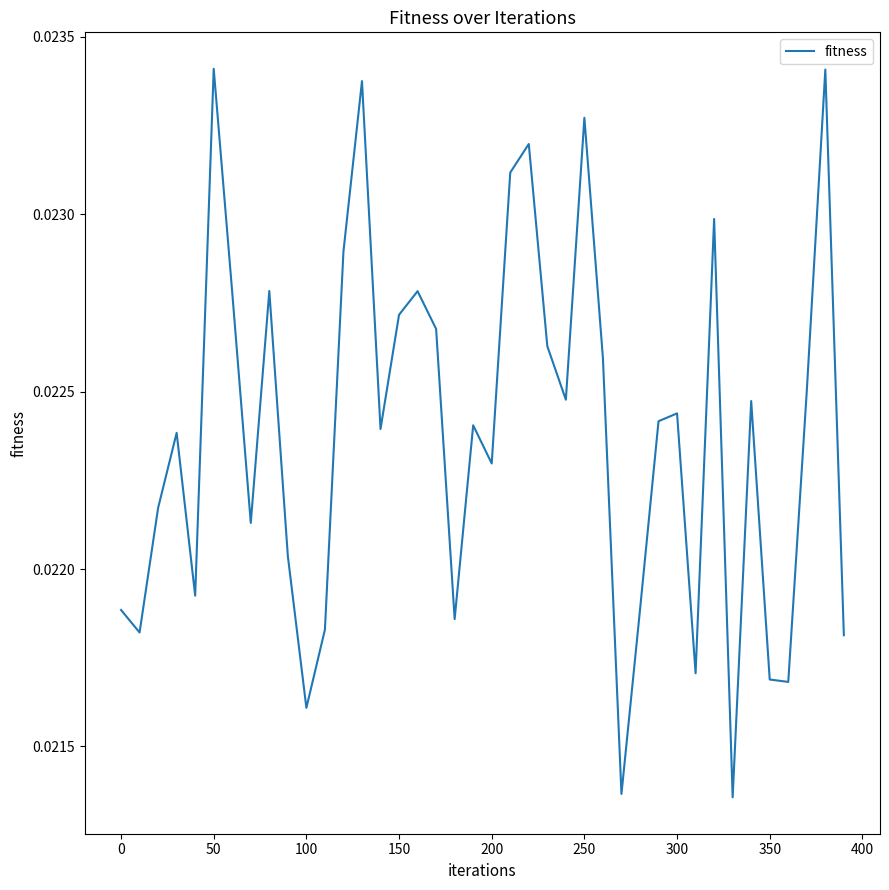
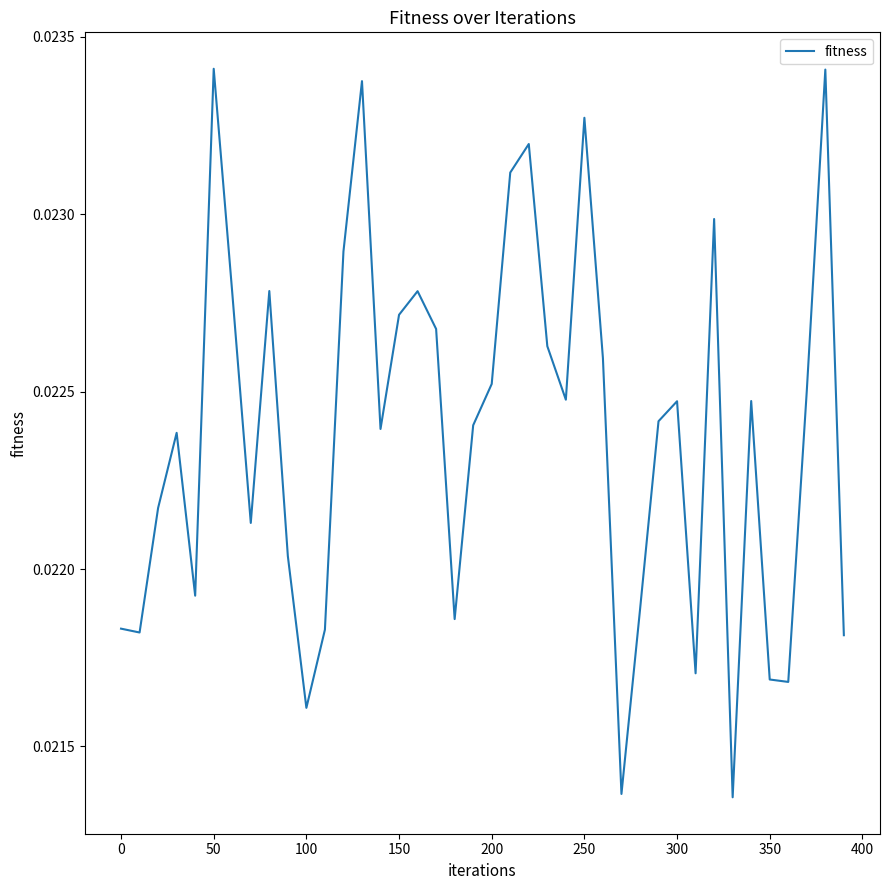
  {
-   "0": 0.02188,
+   "0": 0.02183,
    "50": 0.02341,
    "100": 0.02161,
    "150": 0.02272,
-   "200": 0.02230,
+   "200": 0.02252,
    "250": 0.02327,
-   "300": 0.02244,
+   "300": 0.02247,
    "350": 0.02169
  }
